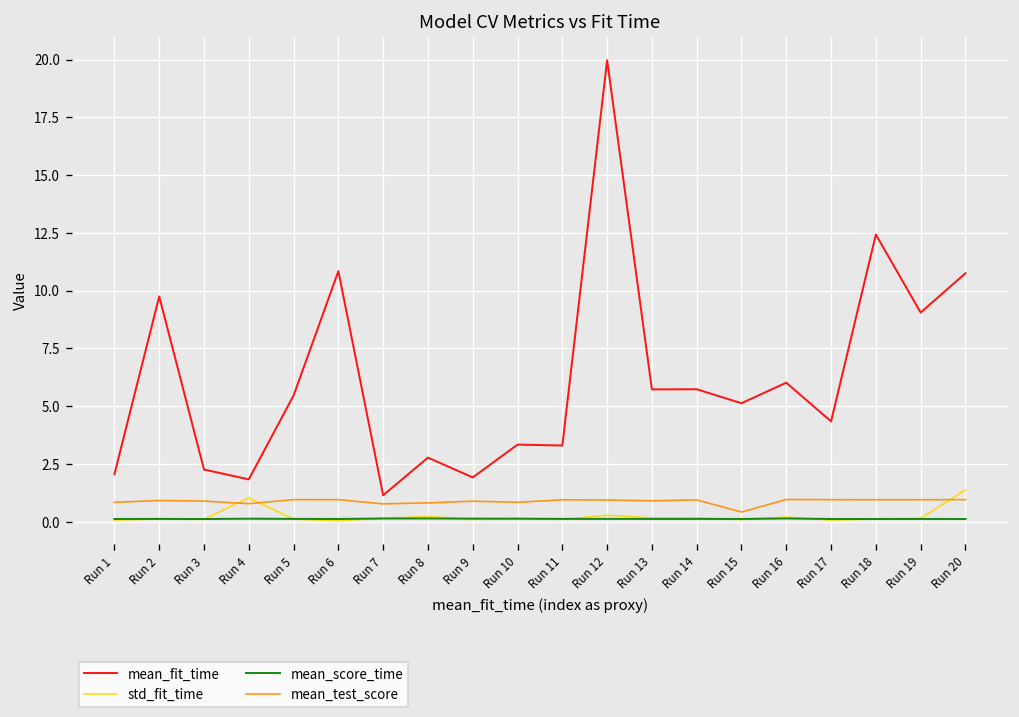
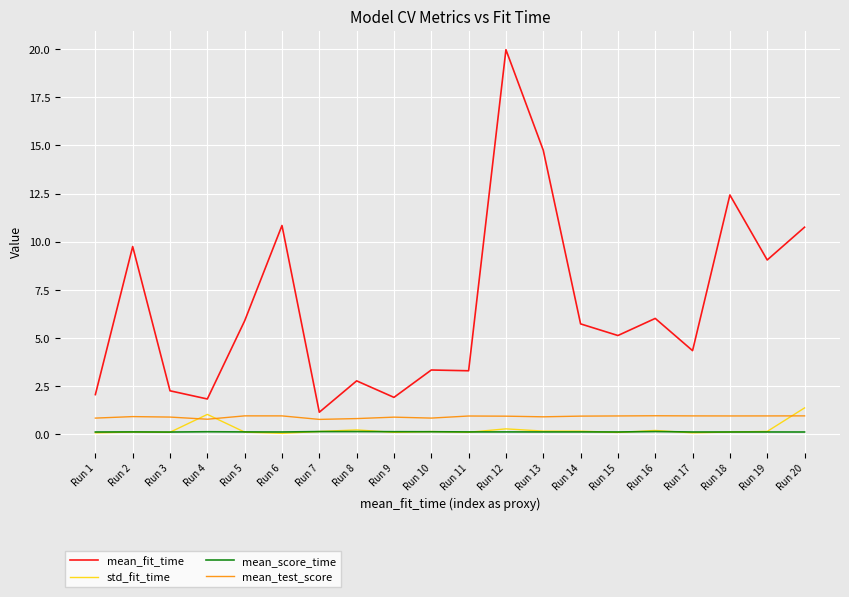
  {
    "mean_fit_time": {
      "Run 1": 2.1,
      "Run 2": 9.7,
      "Run 3": 2.3,
      "Run 4": 1.8,
-     "Run 5": 5.5,
+     "Run 5": 5.9,
      "Run 6": 10.8,
      "Run 7": 1.1,
      "Run 8": 2.8,
      "Run 9": 1.9,
      "Run 10": 3.3,
      "Run 11": 3.3,
      "Run 12": 20.0,
-     "Run 13": 5.7,
+     "Run 13": 14.7,
      "Run 14": 5.7,
      "Run 15": 5.1,
      "Run 16": 6.0,
      "Run 17": 4.3,
      "Run 18": 12.4,
      "Run 19": 9.0,
      "Run 20": 10.8
    },
    "std_fit_time": {
      "Run 4": 1.0,
      "Run 12": 0.3,
      "Run 20": 1.4
    },
    "mean_score_time": {
      "Run 4": 0.1,
      "Run 12": 0.1,
      "Run 20": 0.1
    },
    "mean_test_score": {
      "Run 1": 0.8,
      "Run 2": 0.9,
      "Run 3": 0.9,
      "Run 4": 0.8,
      "Run 5": 1.0,
      "Run 6": 1.0,
      "Run 7": 0.8,
      "Run 8": 0.8,
      "Run 9": 0.9,
      "Run 10": 0.8,
      "Run 11": 0.9,
      "Run 12": 0.9,
      "Run 13": 0.9,
      "Run 14": 0.9,
-     "Run 15": 0.4,
+     "Run 15": 0.9,
      "Run 16": 1.0,
      "Run 17": 1.0,
      "Run 18": 0.9,
      "Run 19": 0.9,
      "Run 20": 1.0
    }
  }
